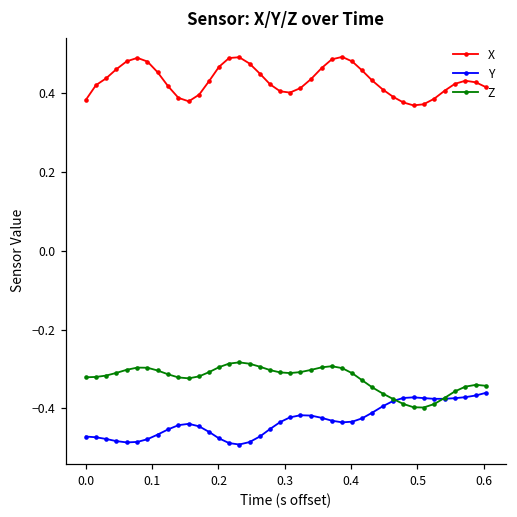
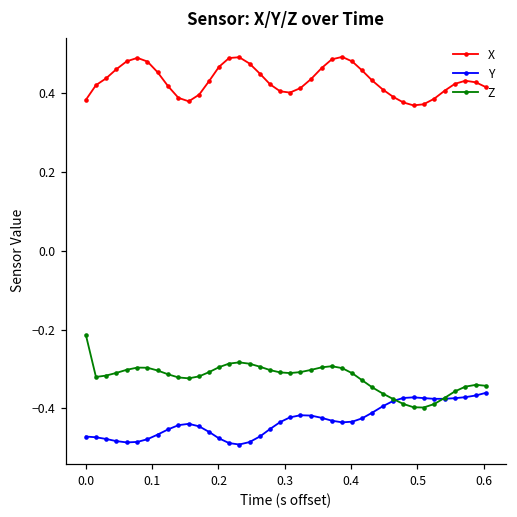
  {
    "X": {
      "0.0": 0.38
    },
    "Y": {
      "0.0": -0.47
    },
    "Z": {
-     "0.0": -0.32
+     "0.0": -0.21
    }
  }
